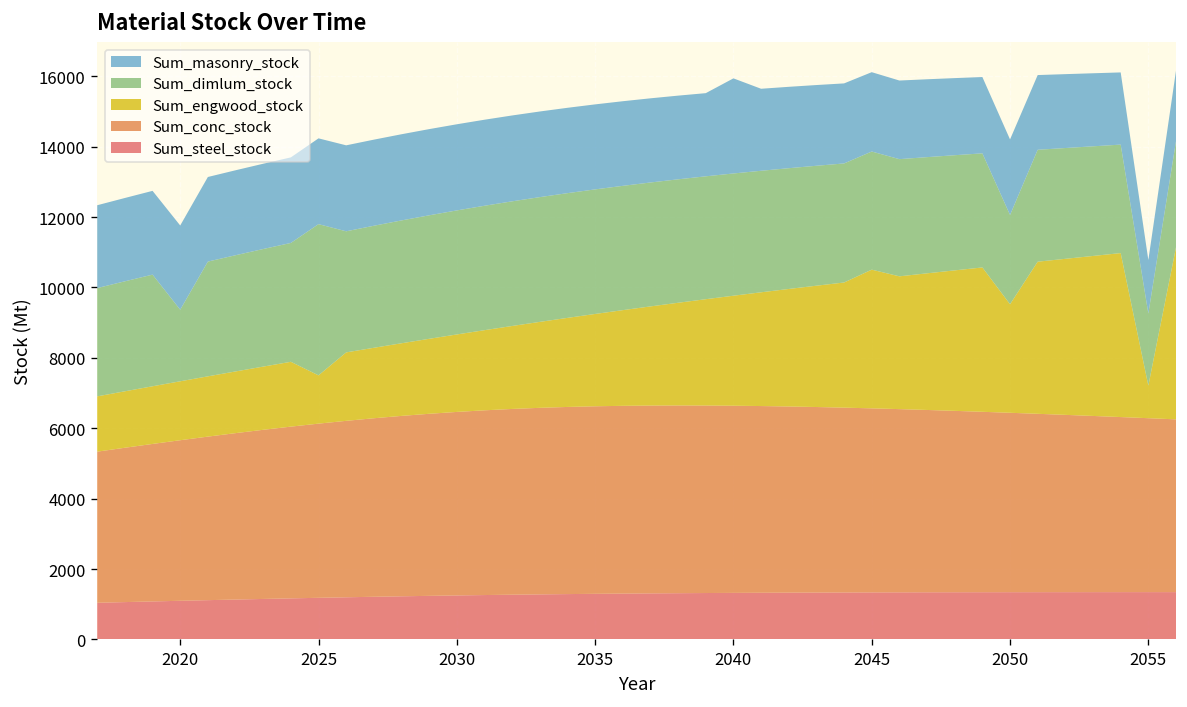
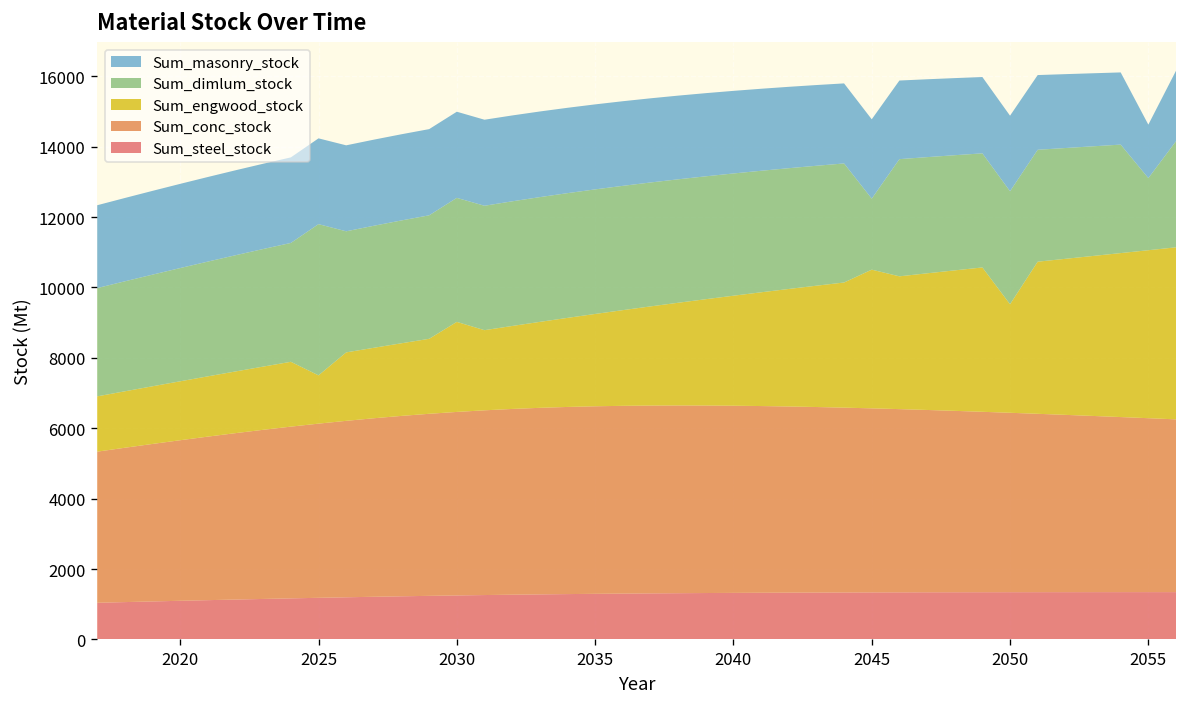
  {
    "Sum_engwood_stock": {
      "2020": 1700,
      "2025": 1400,
-     "2030": 2200,
+     "2030": 2600,
      "2035": 2600,
      "2040": 3100,
      "2045": 3900,
      "2050": 3100,
-     "2055": 900
+     "2055": 4800
    },
    "Sum_dimlum_stock": {
-     "2020": 2000,
+     "2020": 3200,
      "2025": 4300,
      "2030": 3500,
      "2035": 3500,
      "2040": 3500,
-     "2045": 3400,
-     "2050": 2500,
+     "2045": 2000,
+     "2050": 3200,
      "2055": 2000
    },
    "Sum_masonry_stock": {
      "2020": 2400,
      "2025": 2400,
      "2030": 2400,
      "2035": 2400,
-     "2040": 2700,
+     "2040": 2300,
      "2045": 2300,
      "2050": 2100,
      "2055": 1500
    }
  }
